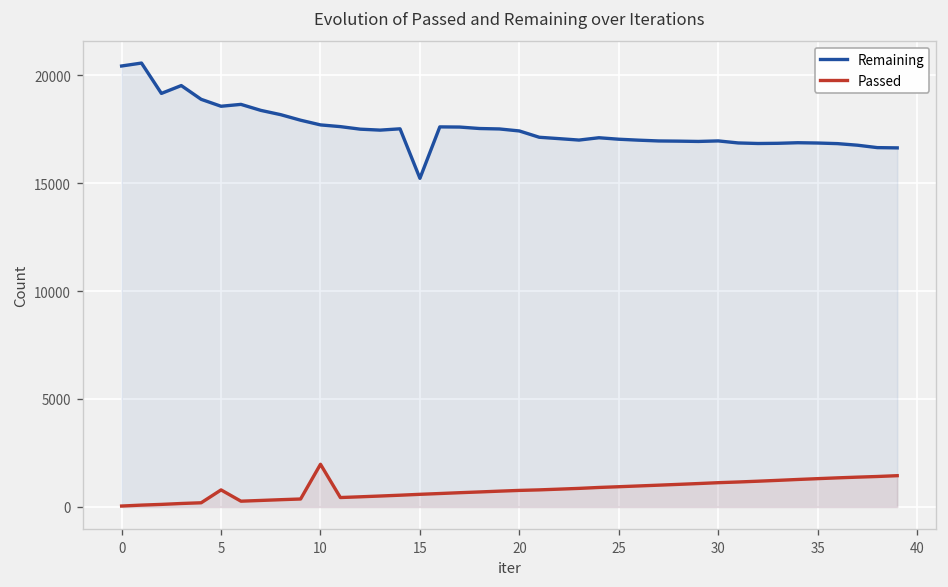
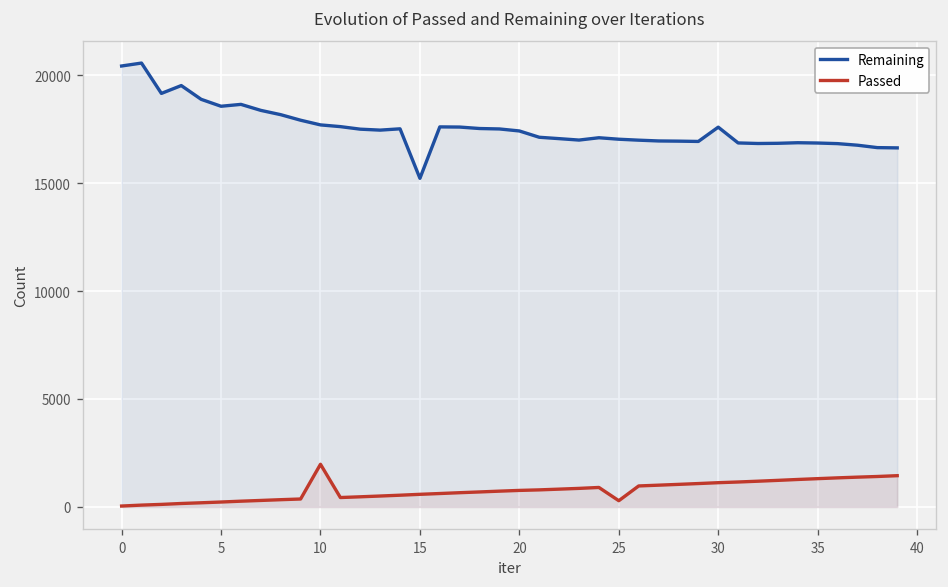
  {
    "Remaining": {
      "0": 20400,
      "5": 18600,
      "10": 17700,
      "15": 15200,
      "20": 17400,
      "25": 17000,
-     "30": 17000,
+     "30": 17600,
      "35": 16900
    },
    "Passed": {
      "0": 0,
-     "5": 800,
+     "5": 200,
      "10": 2000,
      "15": 600,
      "20": 800,
-     "25": 900,
+     "25": 300,
      "30": 1100,
      "35": 1300
    }
  }
